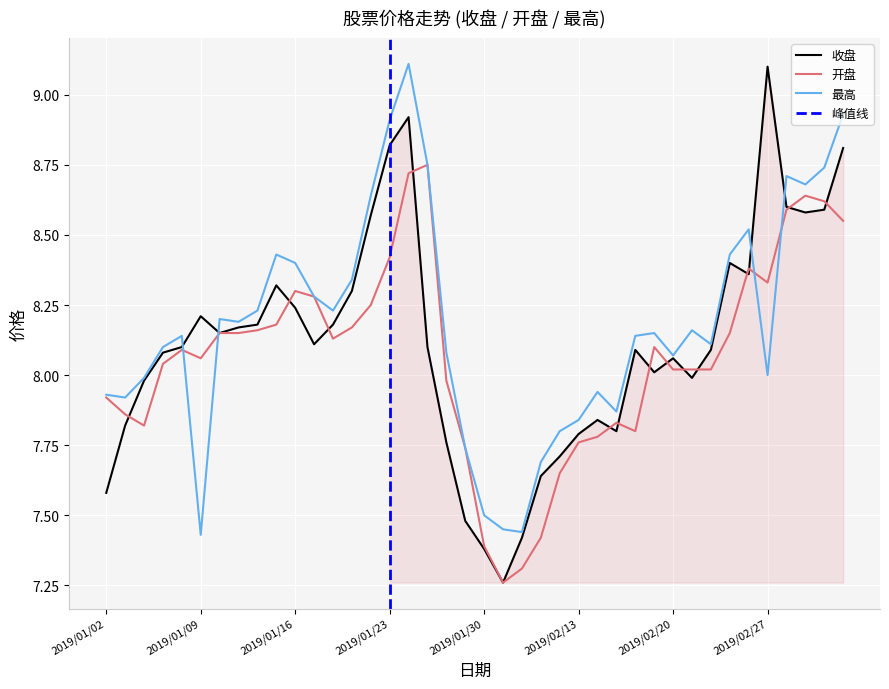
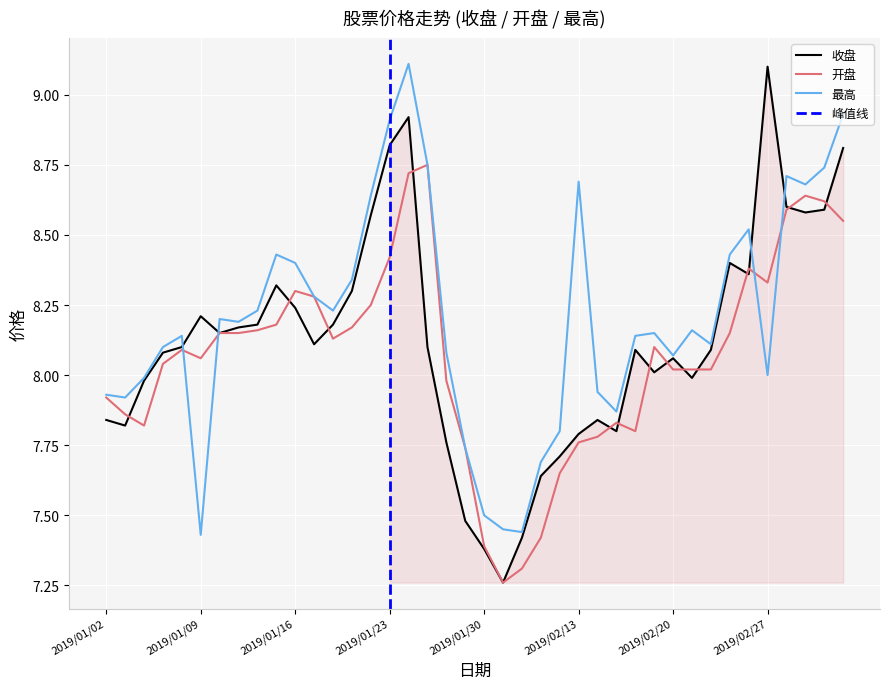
  {
    "收盘": {
-     "2019/01/02": 7.58,
+     "2019/01/02": 7.84,
      "2019/01/09": 8.21,
      "2019/01/16": 8.24
    },
    "最高": {
      "2019/01/02": 7.93,
      "2019/01/09": 7.43,
      "2019/01/16": 8.40,
      "2019/01/23": 8.91,
      "2019/01/30": 7.50,
-     "2019/02/13": 7.84,
+     "2019/02/13": 8.69,
      "2019/02/20": 8.07,
      "2019/02/27": 8.00
    }
  }
